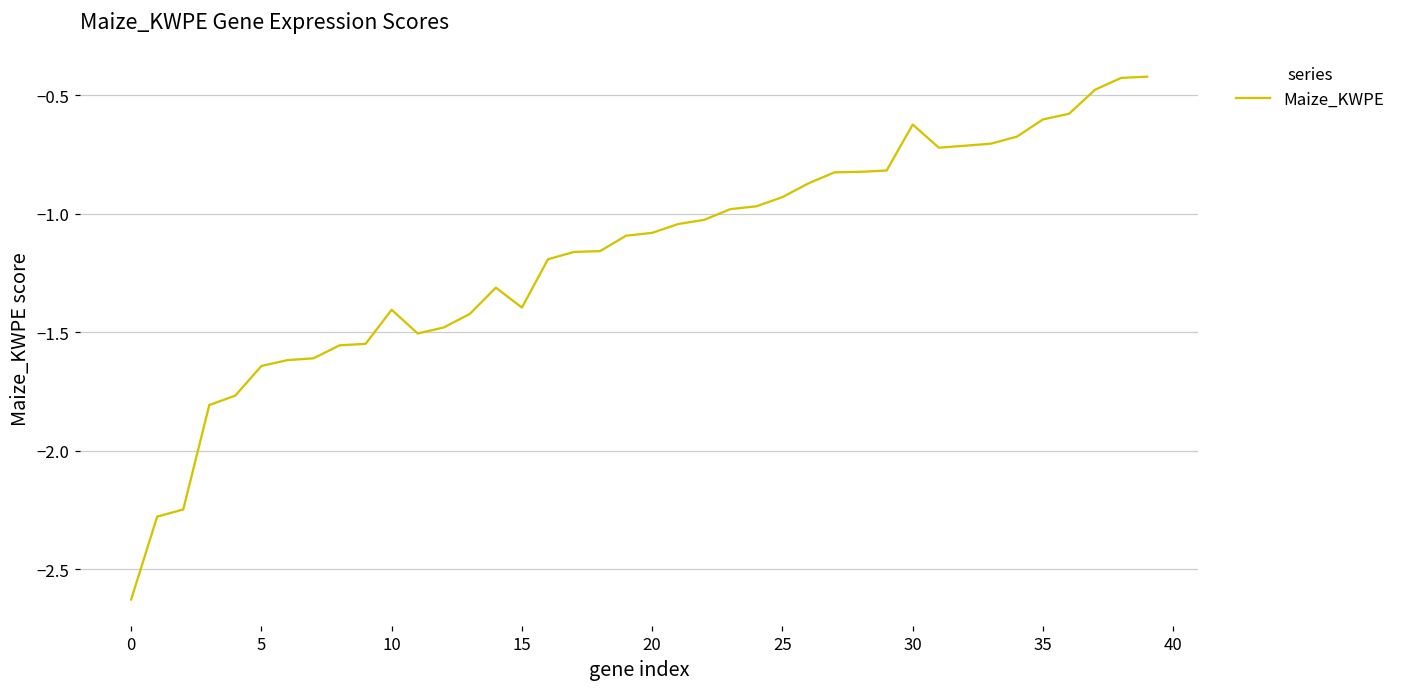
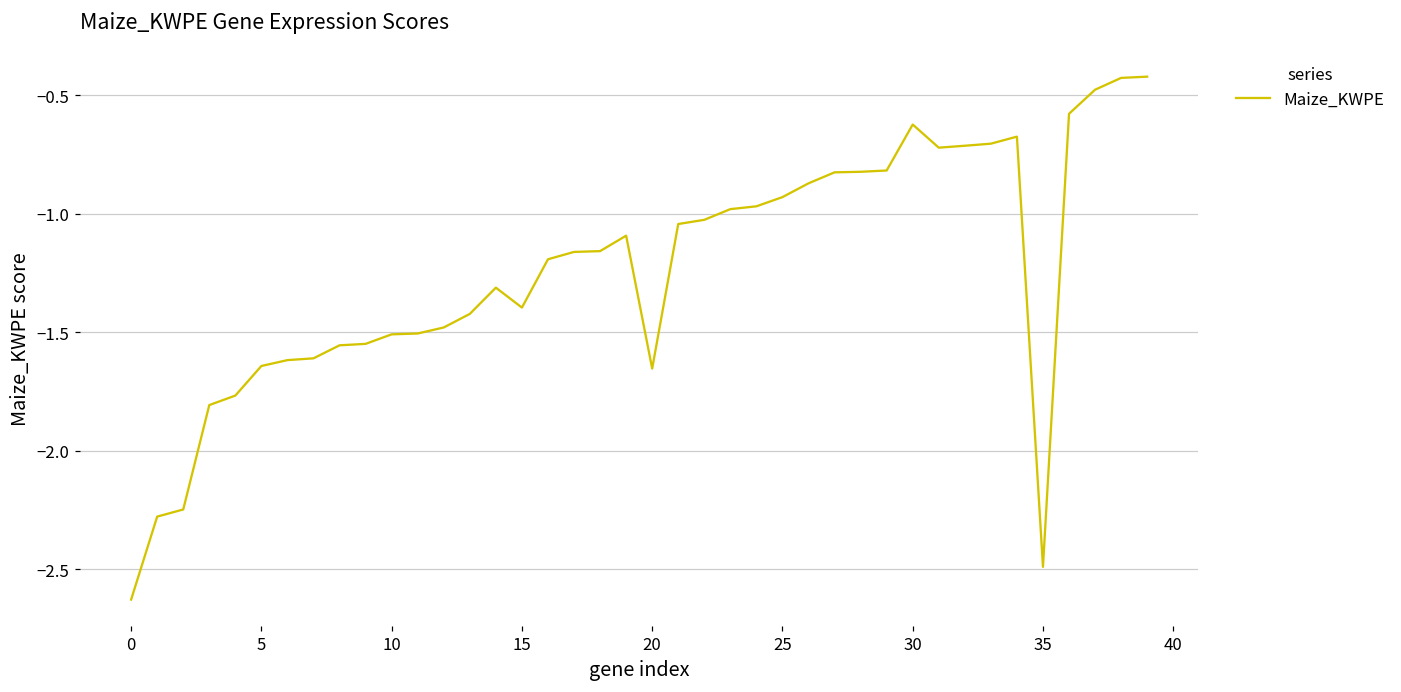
  {
    "0": -2.63,
    "5": -1.64,
-   "10": -1.40,
+   "10": -1.51,
    "15": -1.40,
-   "20": -1.08,
+   "20": -1.65,
    "25": -0.93,
    "30": -0.62,
-   "35": -0.60
+   "35": -2.49
  }
